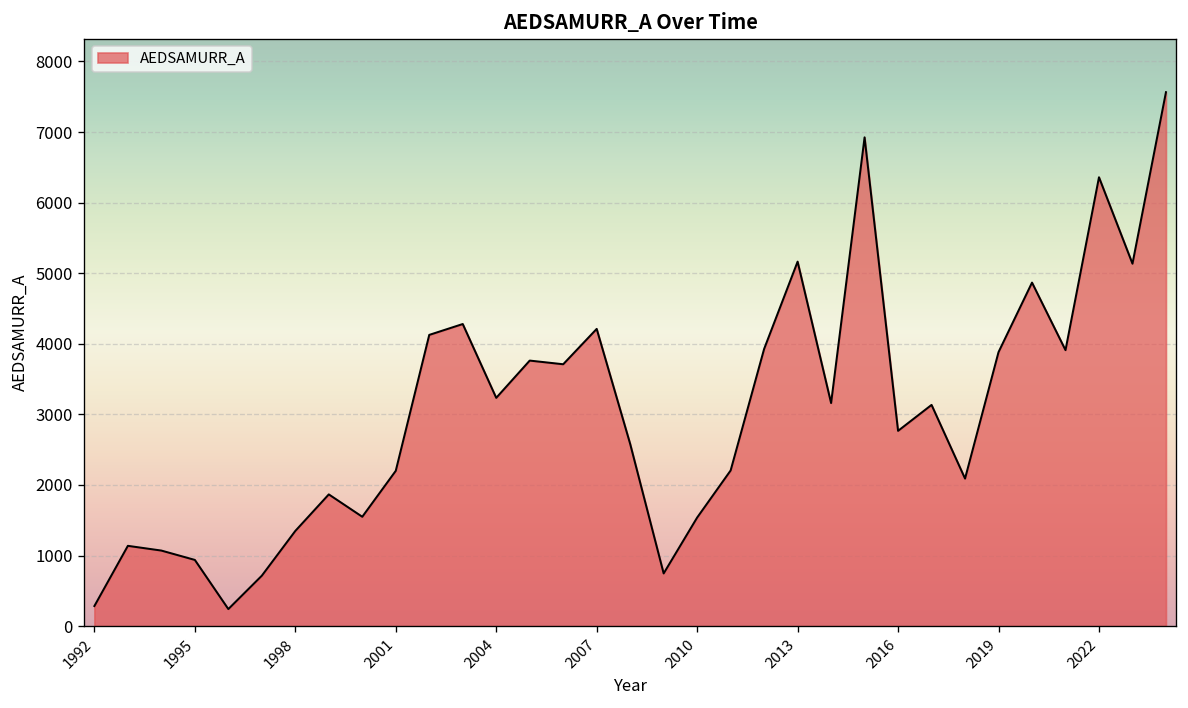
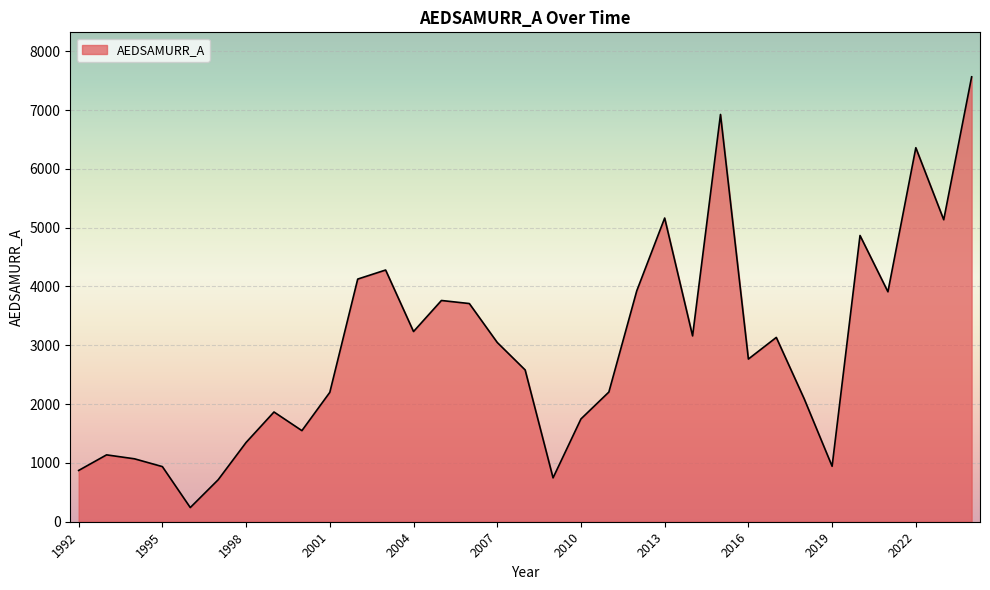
  {
-   "1992": 300,
+   "1992": 900,
    "1995": 900,
    "1998": 1300,
    "2001": 2200,
    "2004": 3200,
-   "2007": 4200,
-   "2010": 1500,
+   "2007": 3000,
+   "2010": 1700,
    "2013": 5200,
    "2016": 2800,
-   "2019": 3900,
+   "2019": 900,
    "2022": 6400
  }
